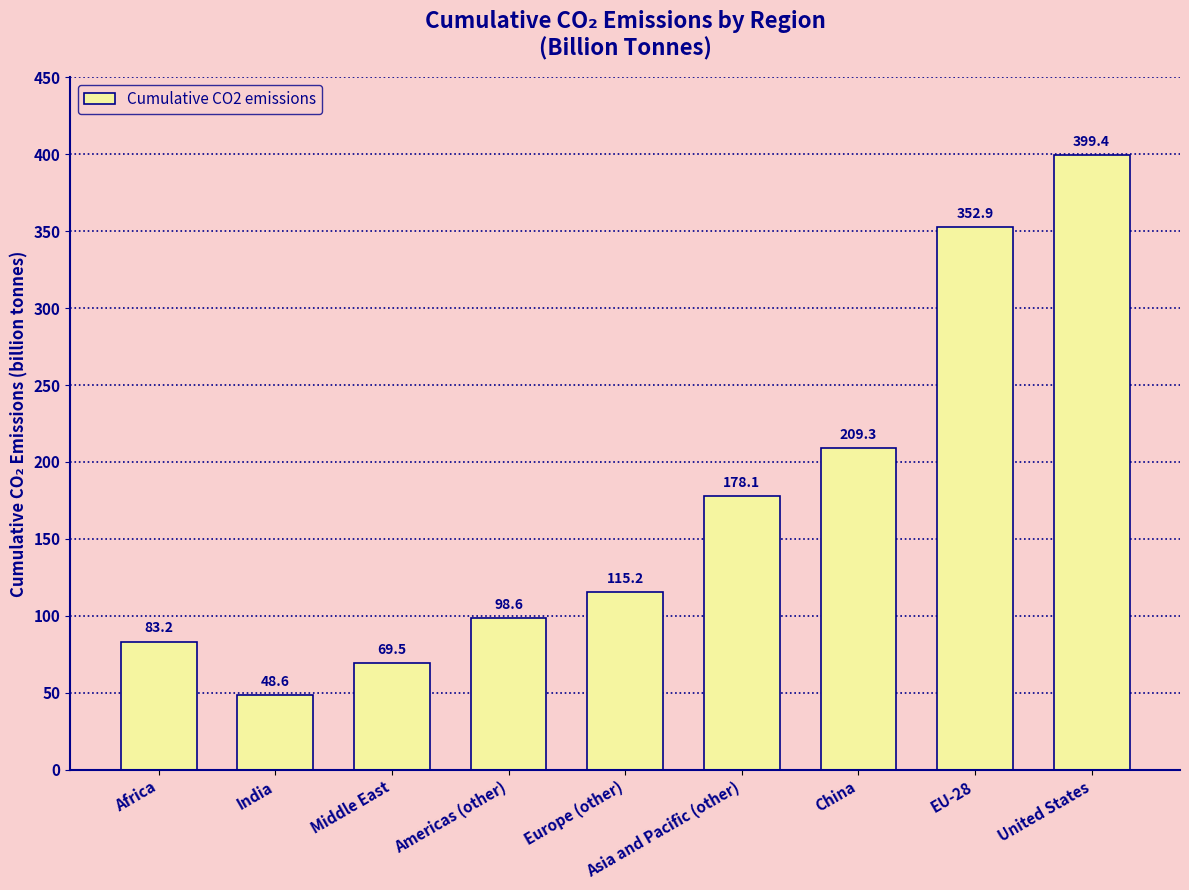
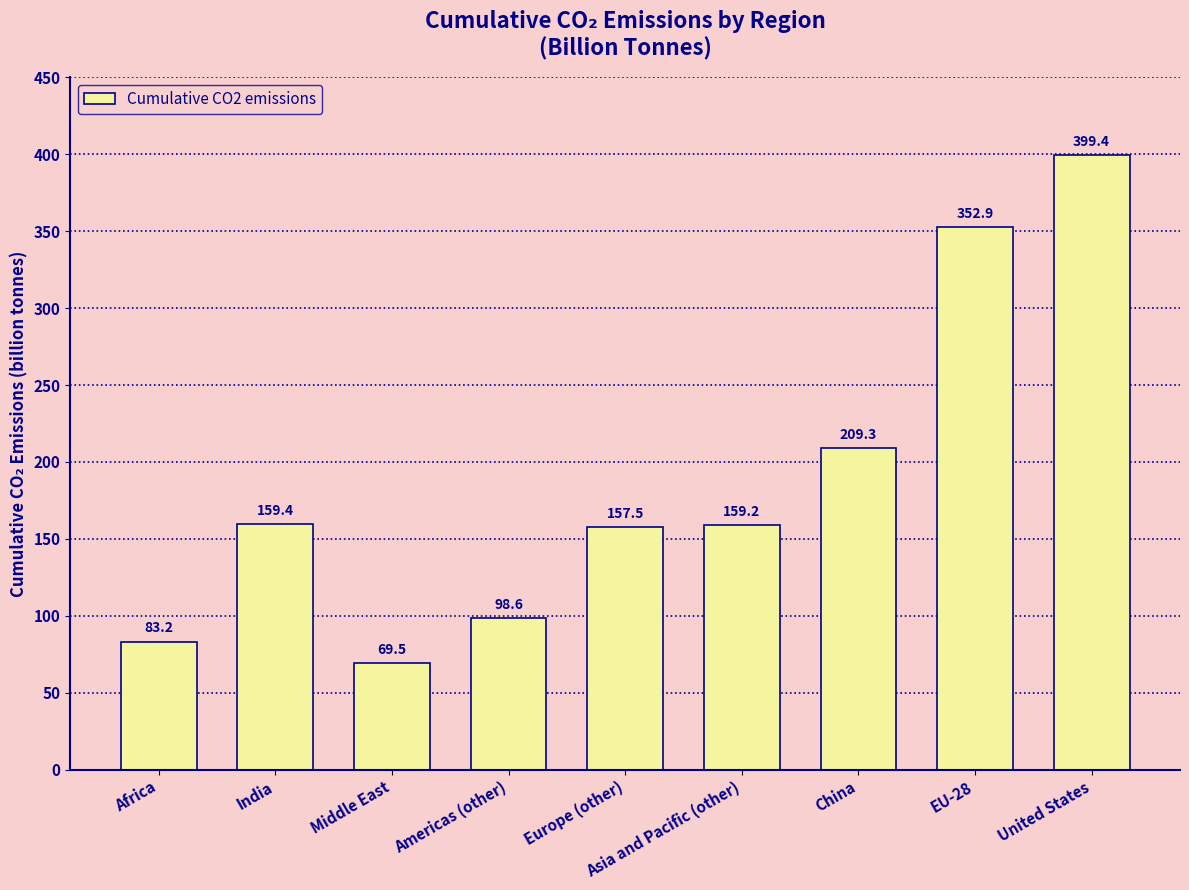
  {
    "Africa": 83.2,
-   "India": 48.6,
+   "India": 159.4,
    "Middle East": 69.5,
    "Americas (other)": 98.6,
-   "Europe (other)": 115.2,
-   "Asia and Pacific (other)": 178.1,
+   "Europe (other)": 157.5,
+   "Asia and Pacific (other)": 159.2,
    "China": 209.3,
    "EU-28": 352.9,
    "United States": 399.4
  }
